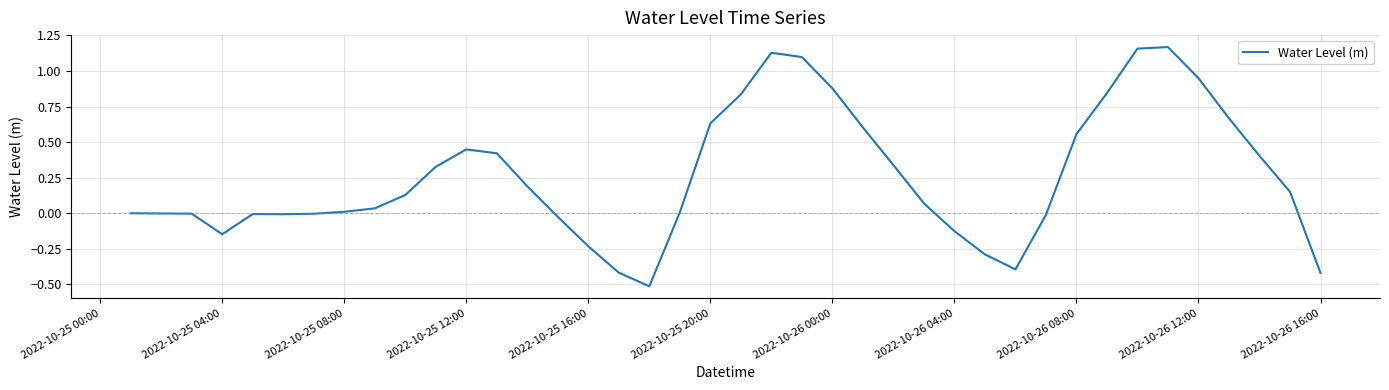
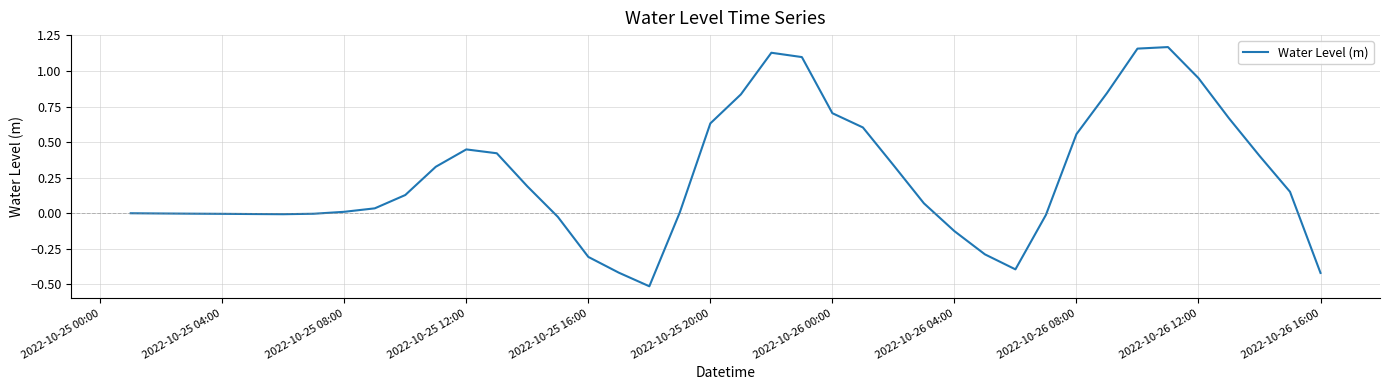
  {
-   "2022-10-25 04:00": -0.15,
+   "2022-10-25 04:00": 0.00,
    "2022-10-25 08:00": 0.01,
    "2022-10-25 12:00": 0.45,
-   "2022-10-25 16:00": -0.23,
+   "2022-10-25 16:00": -0.31,
    "2022-10-25 20:00": 0.63,
-   "2022-10-26 00:00": 0.88,
+   "2022-10-26 00:00": 0.70,
    "2022-10-26 04:00": -0.13,
    "2022-10-26 08:00": 0.56,
    "2022-10-26 12:00": 0.95,
    "2022-10-26 16:00": -0.42
  }
